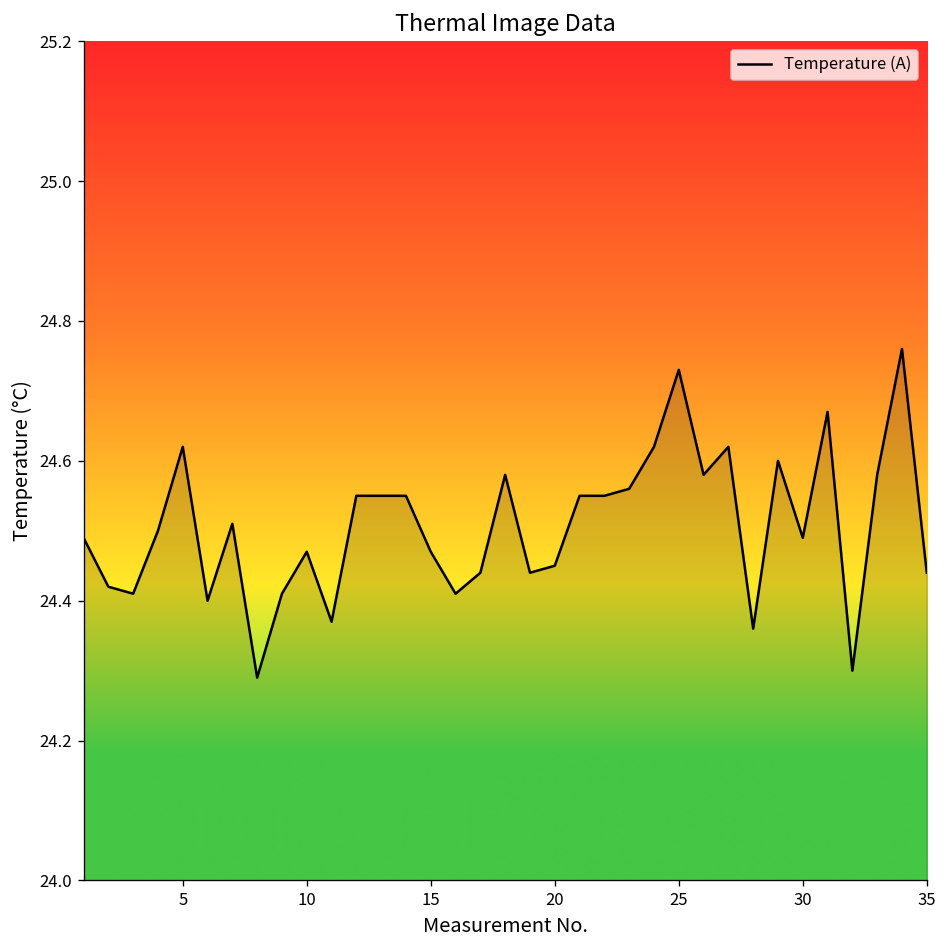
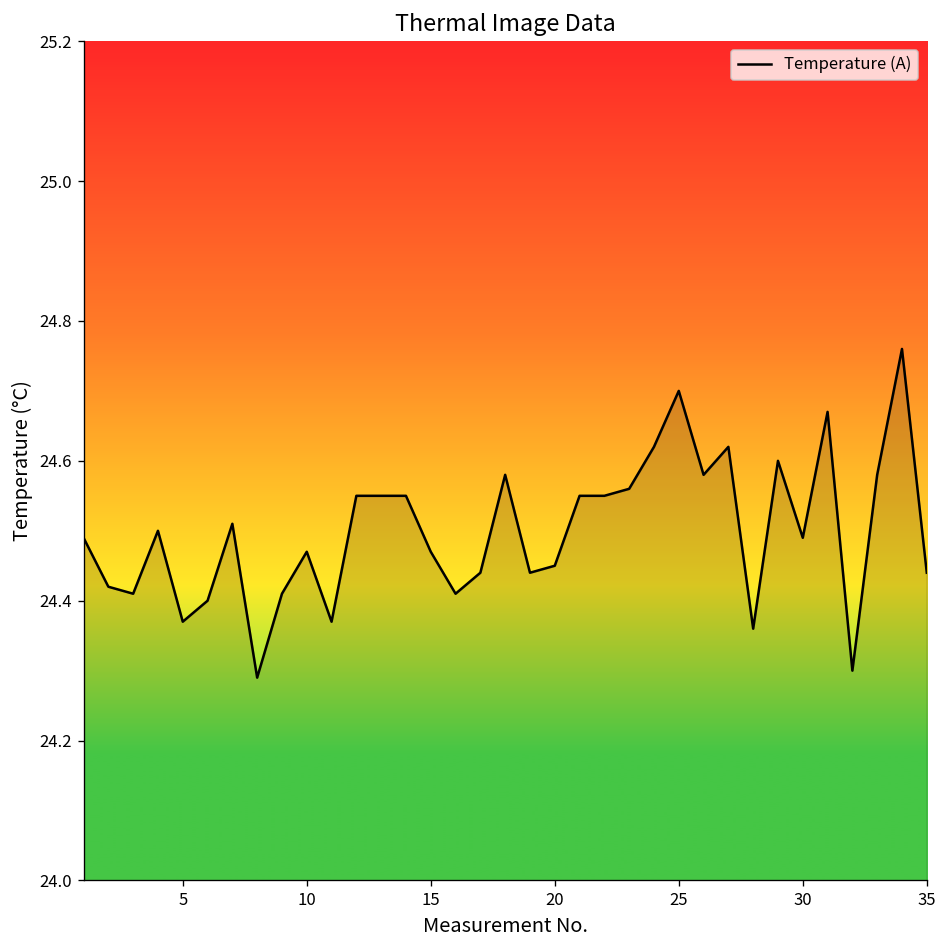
  {
-   "5": 24.62,
+   "5": 24.37,
    "10": 24.47,
    "15": 24.47,
    "20": 24.45,
-   "25": 24.73,
+   "25": 24.70,
    "30": 24.49,
    "35": 24.44
  }
